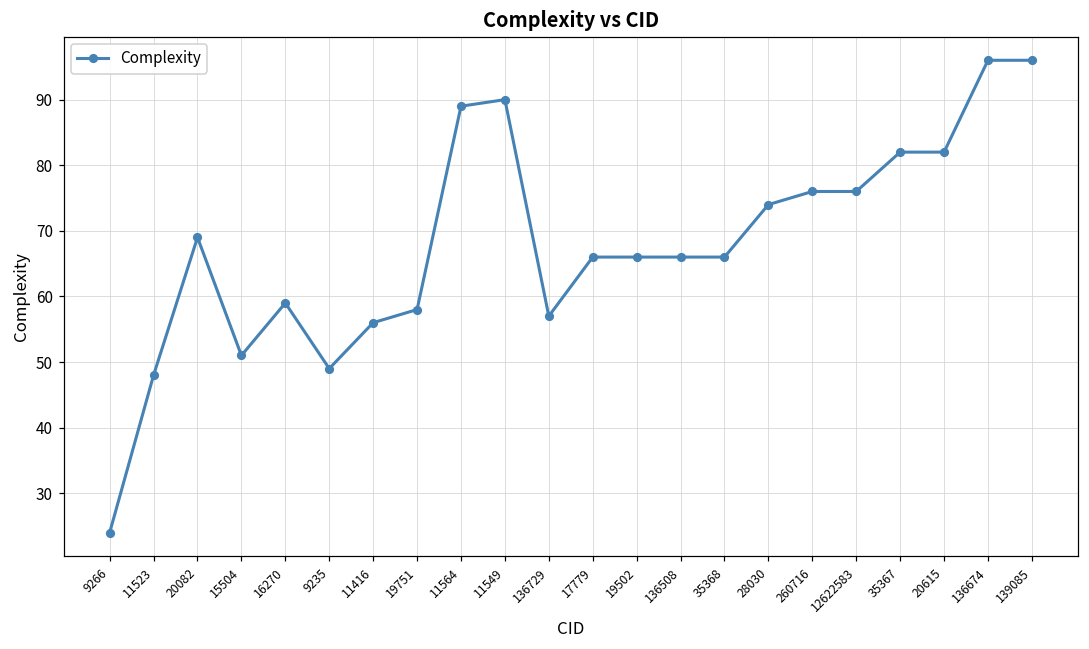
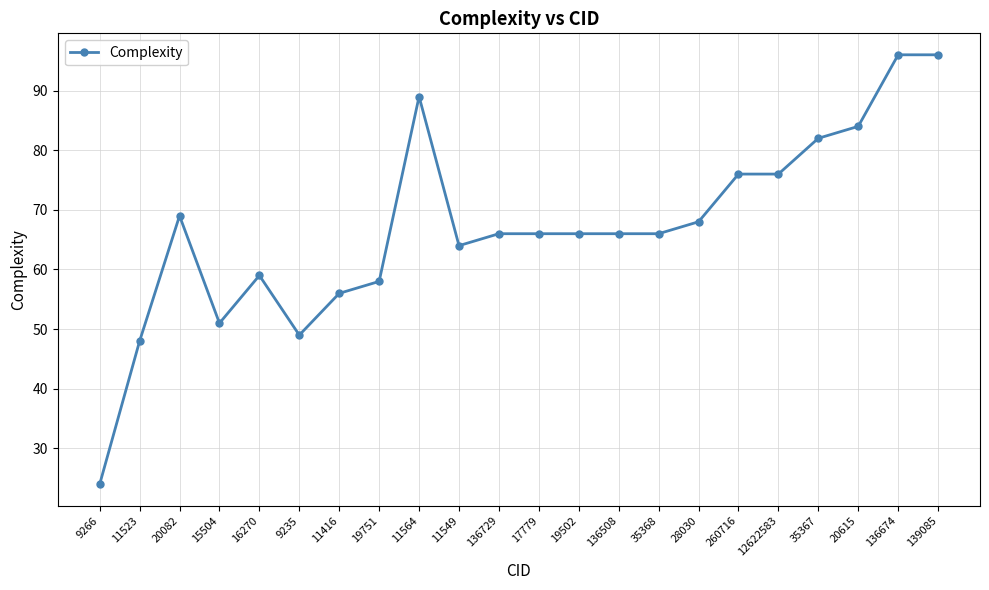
  {
    "9266": 24,
    "11523": 48,
    "20082": 69,
    "15504": 51,
    "16270": 59,
    "9235": 49,
    "11416": 56,
    "19751": 58,
    "11564": 89,
-   "11549": 90,
-   "136729": 57,
+   "11549": 64,
+   "136729": 66,
    "17779": 66,
    "19502": 66,
    "136508": 66,
    "35368": 66,
-   "28030": 74,
+   "28030": 68,
    "260716": 76,
    "12622583": 76,
    "35367": 82,
-   "20615": 82,
+   "20615": 84,
    "136674": 96,
    "139085": 96
  }
